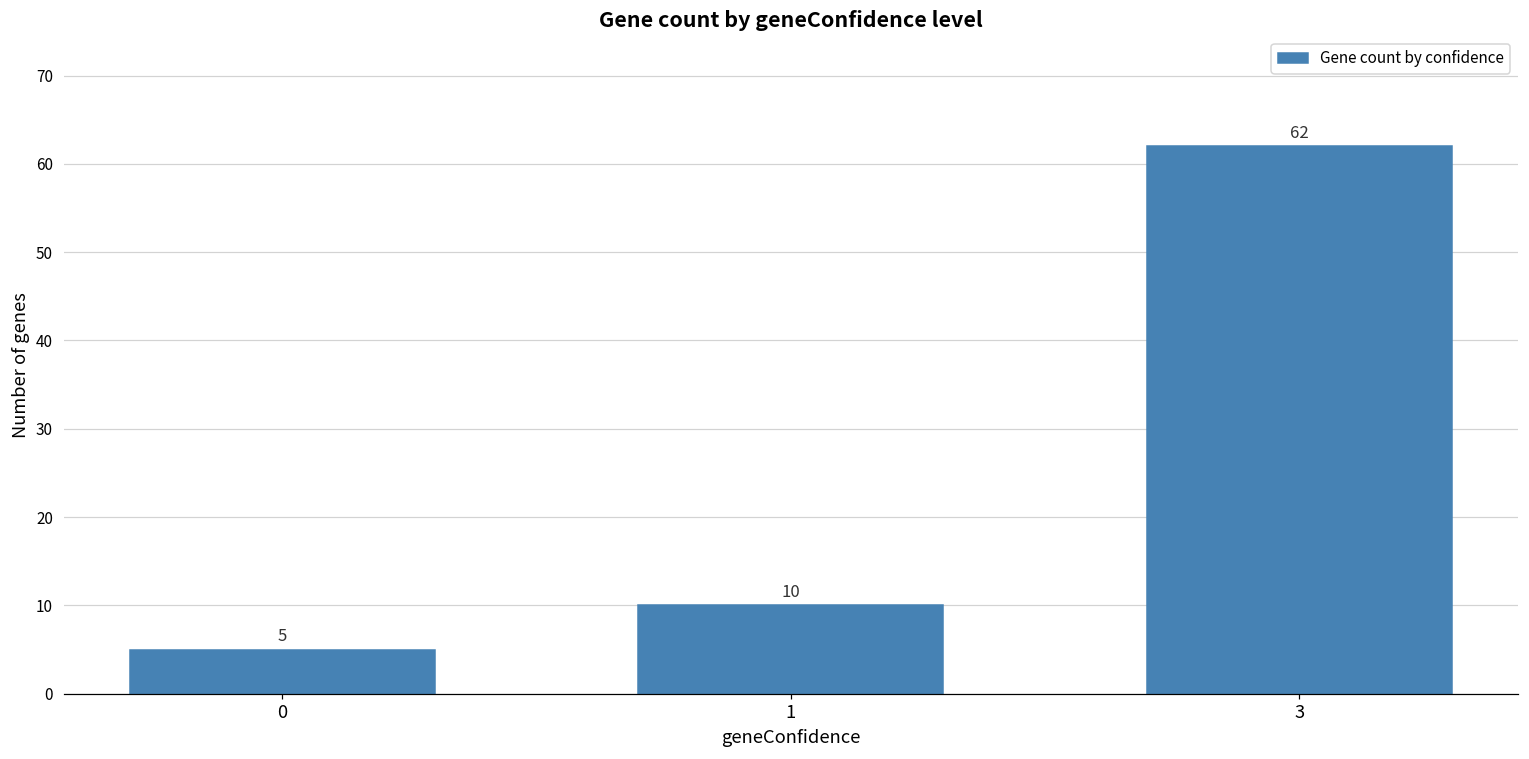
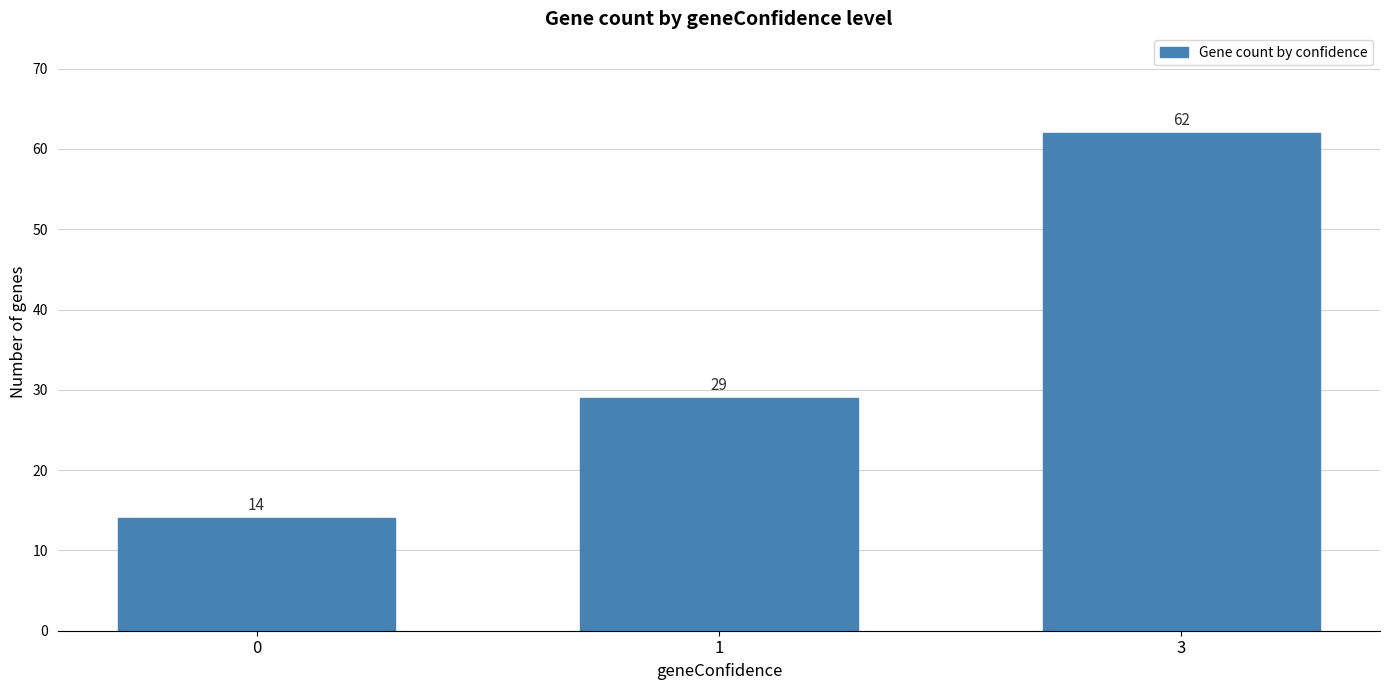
  {
-   "0": 5,
-   "1": 10,
+   "0": 14,
+   "1": 29,
    "3": 62
  }
